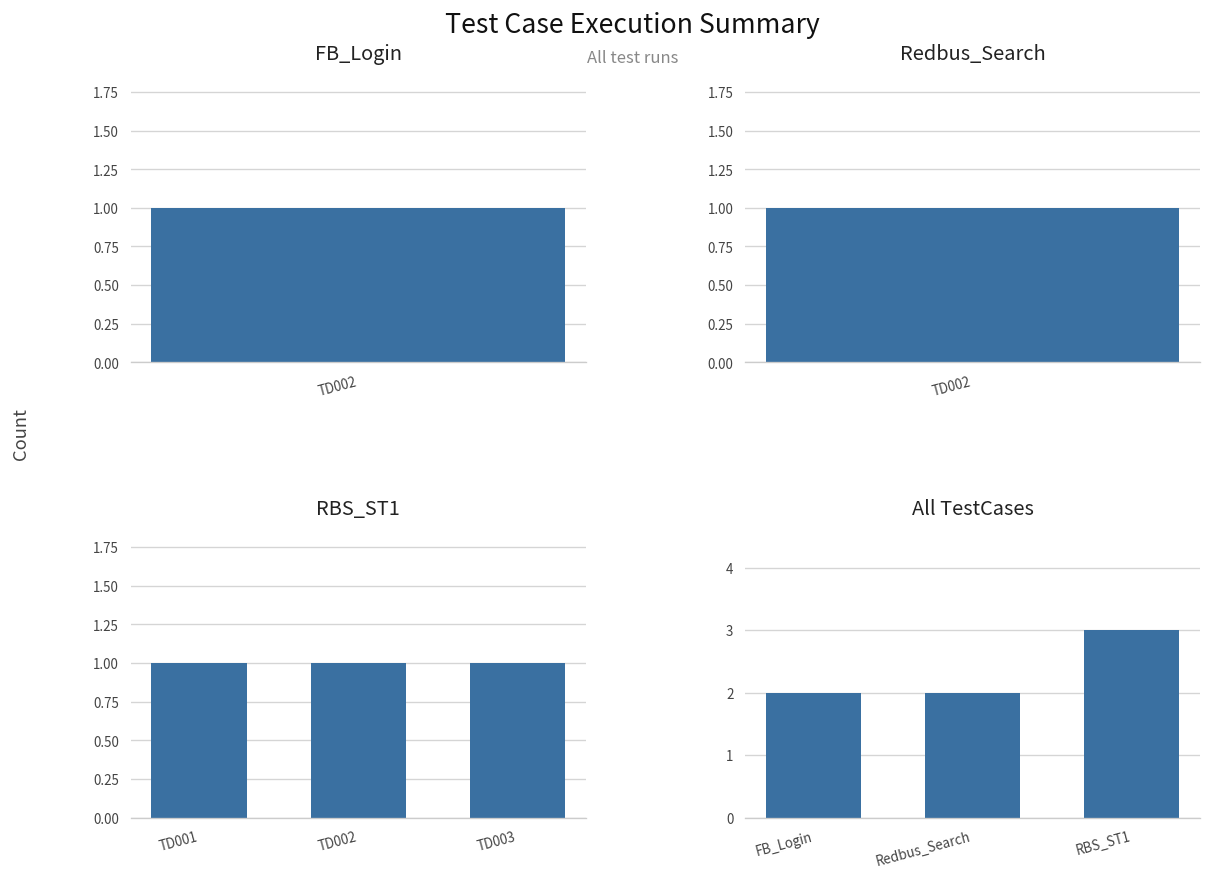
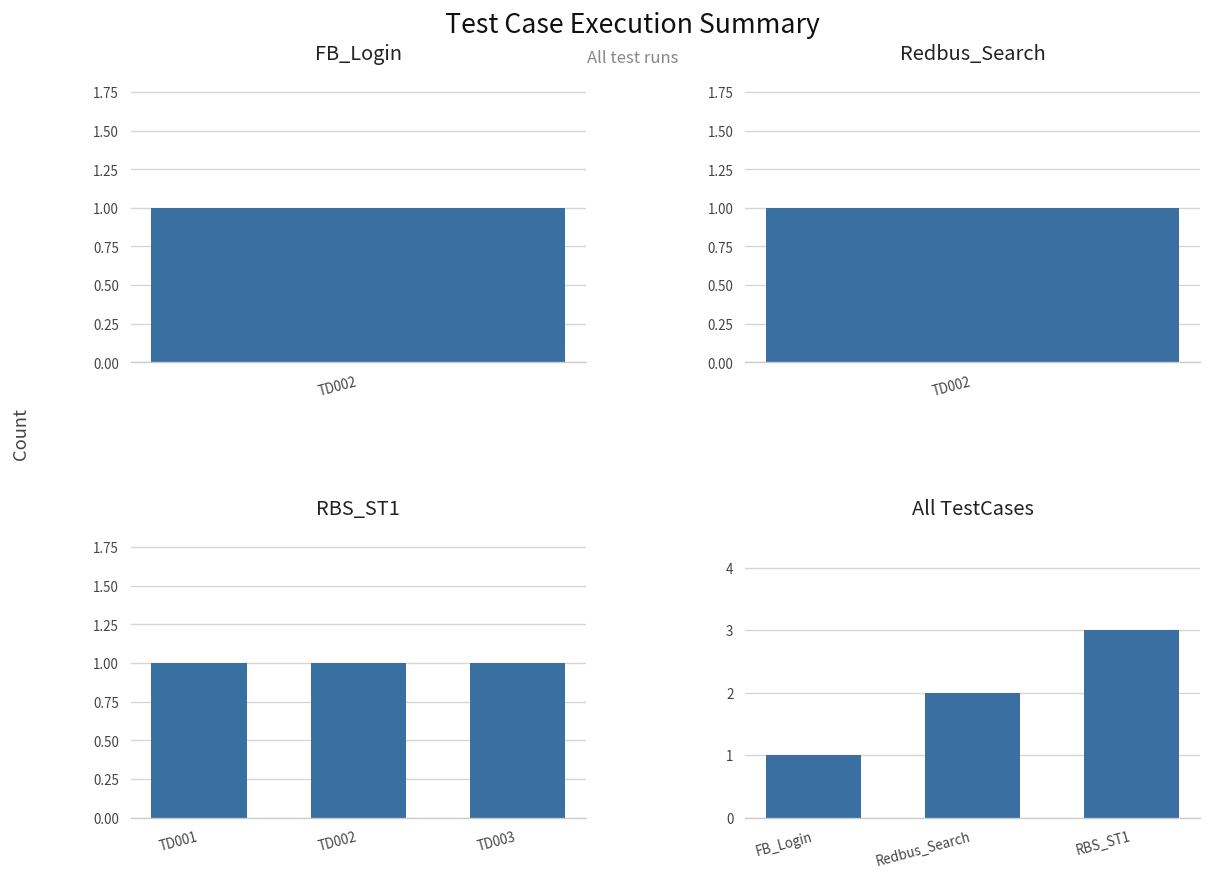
  {
    "FB_Login": {
      "TD002": 1.00
    },
    "Redbus_Search": {
      "TD002": 1.00
    },
    "RBS_ST1": {
      "TD001": 1.00,
      "TD002": 1.00,
      "TD003": 1.00
    },
    "All TestCases": {
-     "FB_Login": 2,
+     "FB_Login": 1,
      "Redbus_Search": 2,
      "RBS_ST1": 3
    }
  }
